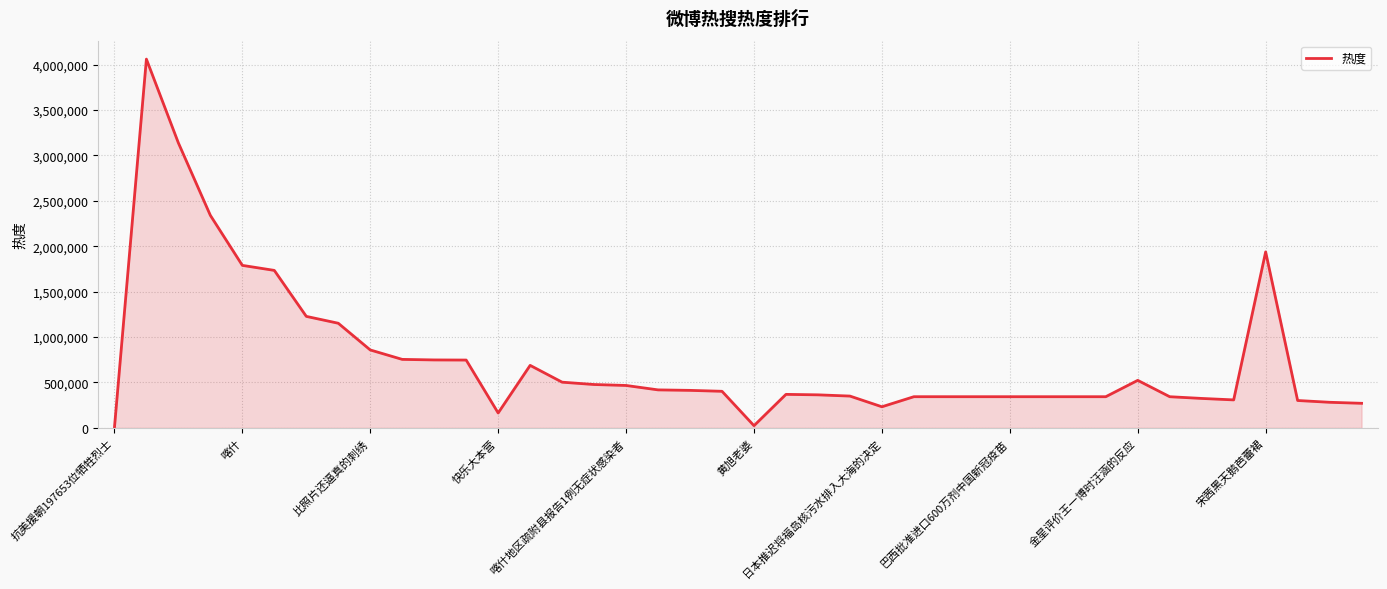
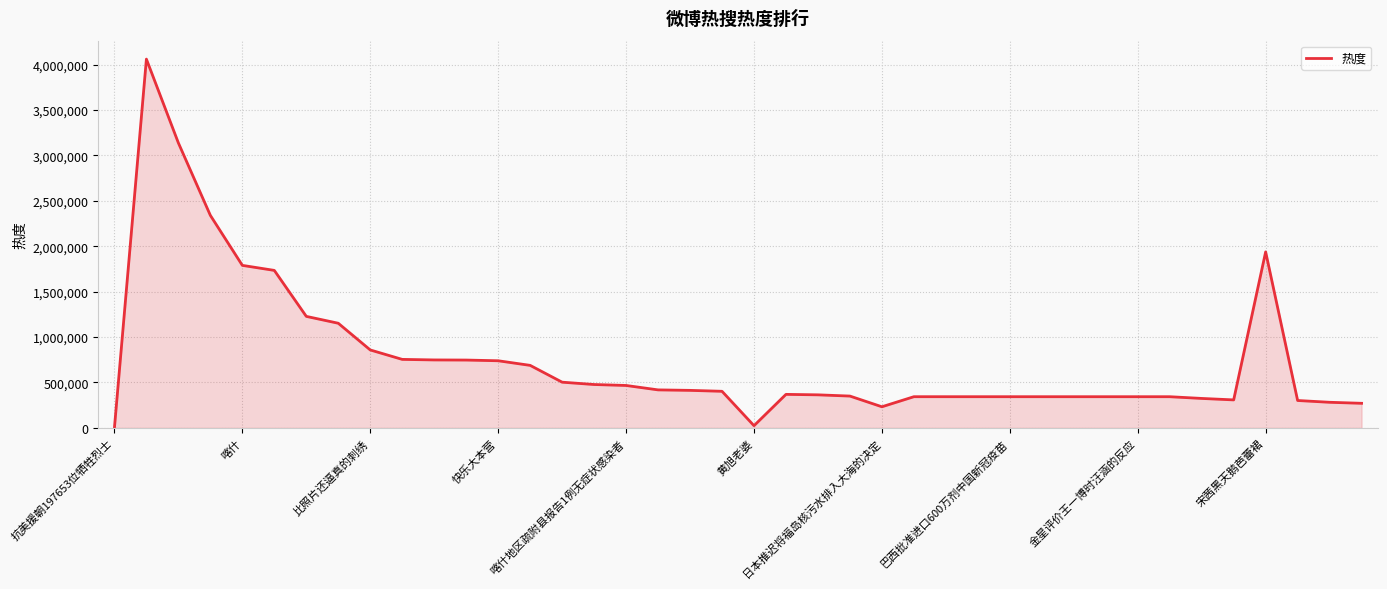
  {
    "抗美援朝197653位牺牲烈士": "0",
    "喀什": "1,800,000",
    "比照片还逼真的刺绣": "900,000",
-   "快乐大本营": "200,000",
+   "快乐大本营": "700,000",
    "喀什地区疏附县报告1例无症状感染者": "500,000",
    "黄旭老婆": "0",
    "日本推迟将福岛核污水排入大海的决定": "200,000",
    "巴西批准进口600万剂中国新冠疫苗": "300,000",
-   "金星评价王一博时汪涵的反应": "500,000",
+   "金星评价王一博时汪涵的反应": "300,000",
    "宋茜黑天鹅芭蕾裙": "1,900,000"
  }
